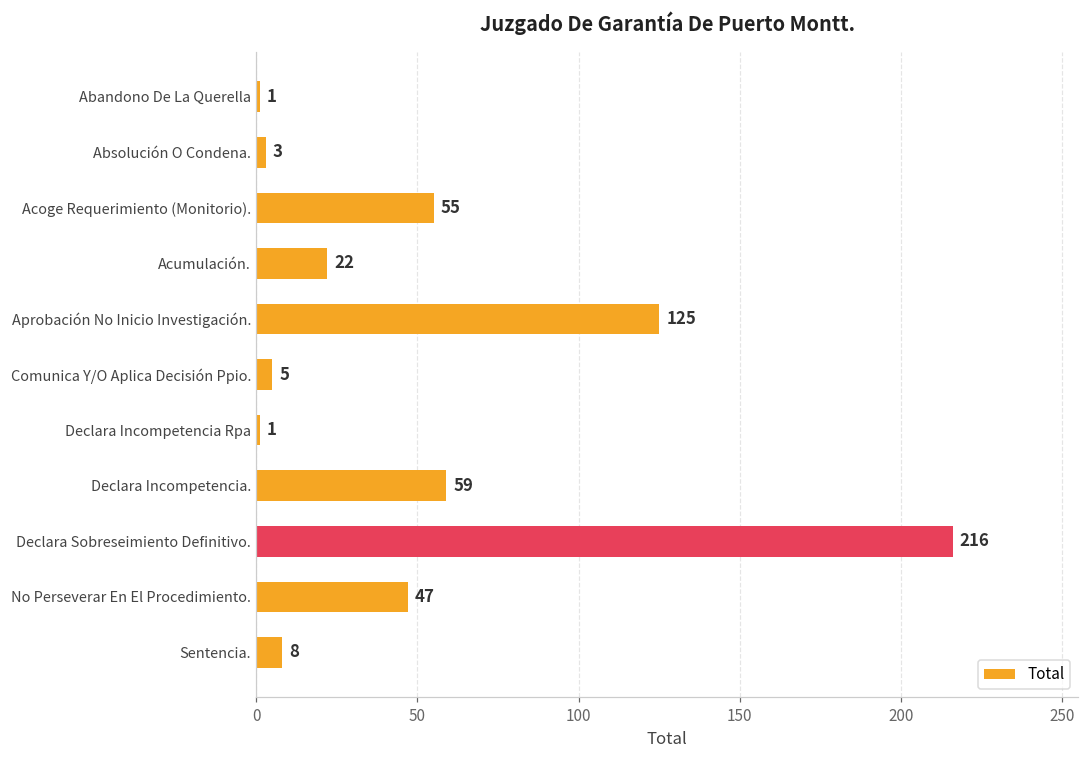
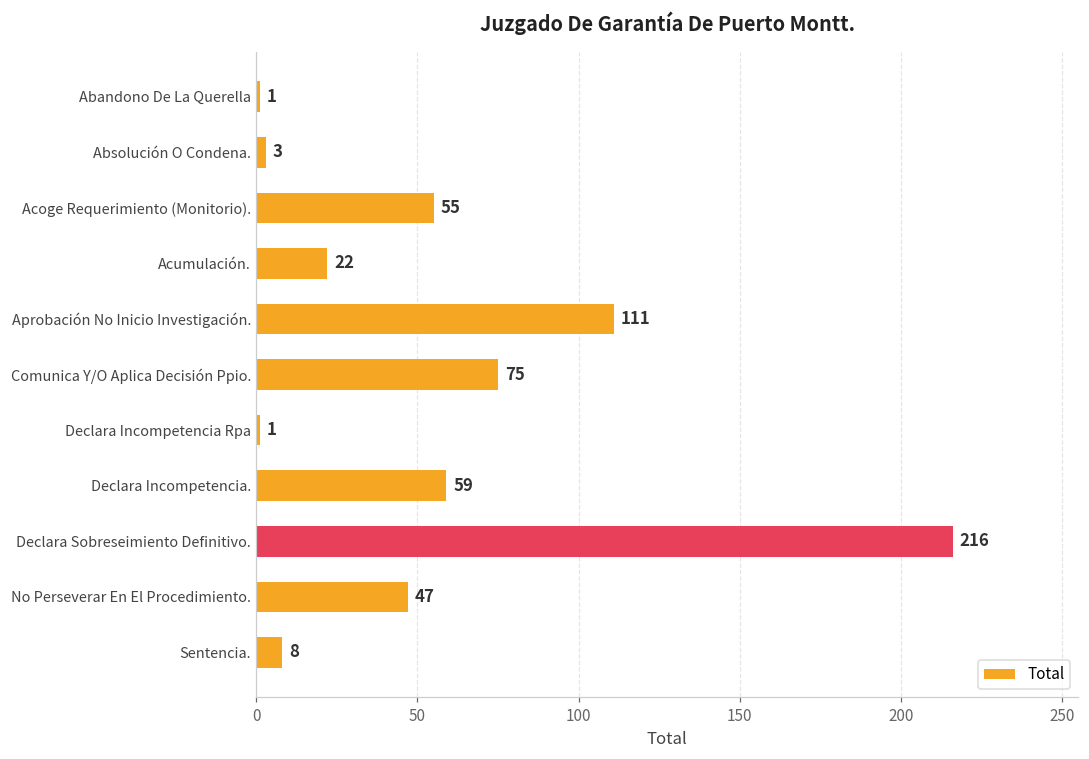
  {
    "Abandono De La Querella": 1,
    "Absolución O Condena.": 3,
    "Acoge Requerimiento (Monitorio).": 55,
    "Acumulación.": 22,
-   "Aprobación No Inicio Investigación.": 125,
-   "Comunica Y/O Aplica Decisión Ppio.": 5,
+   "Aprobación No Inicio Investigación.": 111,
+   "Comunica Y/O Aplica Decisión Ppio.": 75,
    "Declara Incompetencia Rpa": 1,
    "Declara Incompetencia.": 59,
    "Declara Sobreseimiento Definitivo.": 216,
    "No Perseverar En El Procedimiento.": 47,
    "Sentencia.": 8
  }
